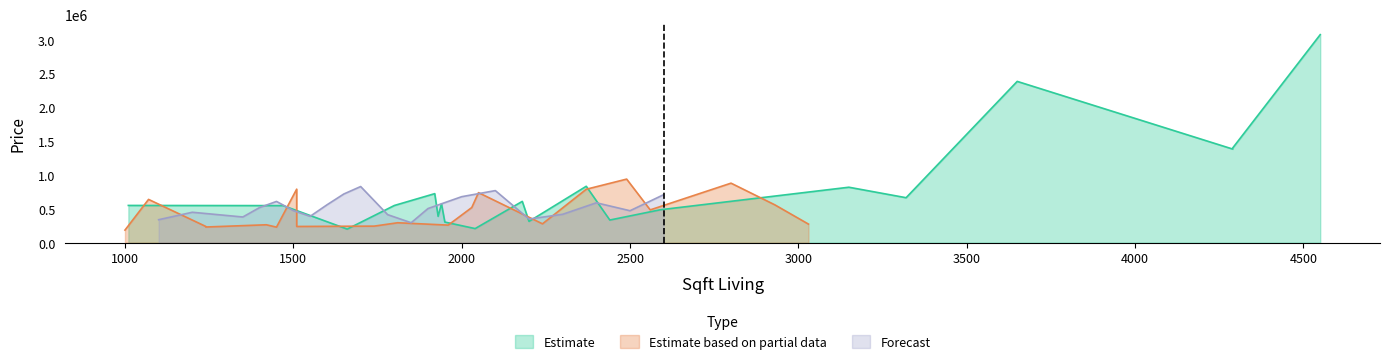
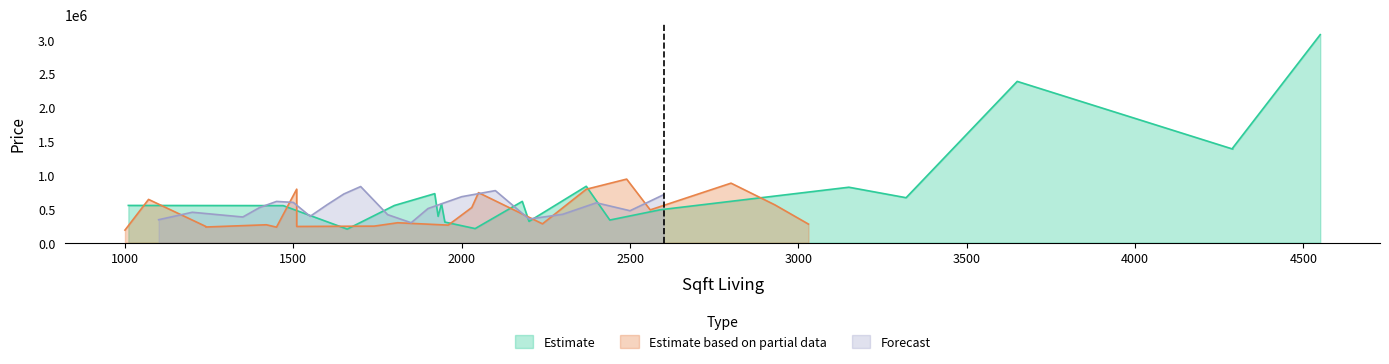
  {
    "Forecast": {
-     "1500": 500000,
+     "1500": 600000,
      "2000": 700000,
      "2500": 500000
    }
  }
